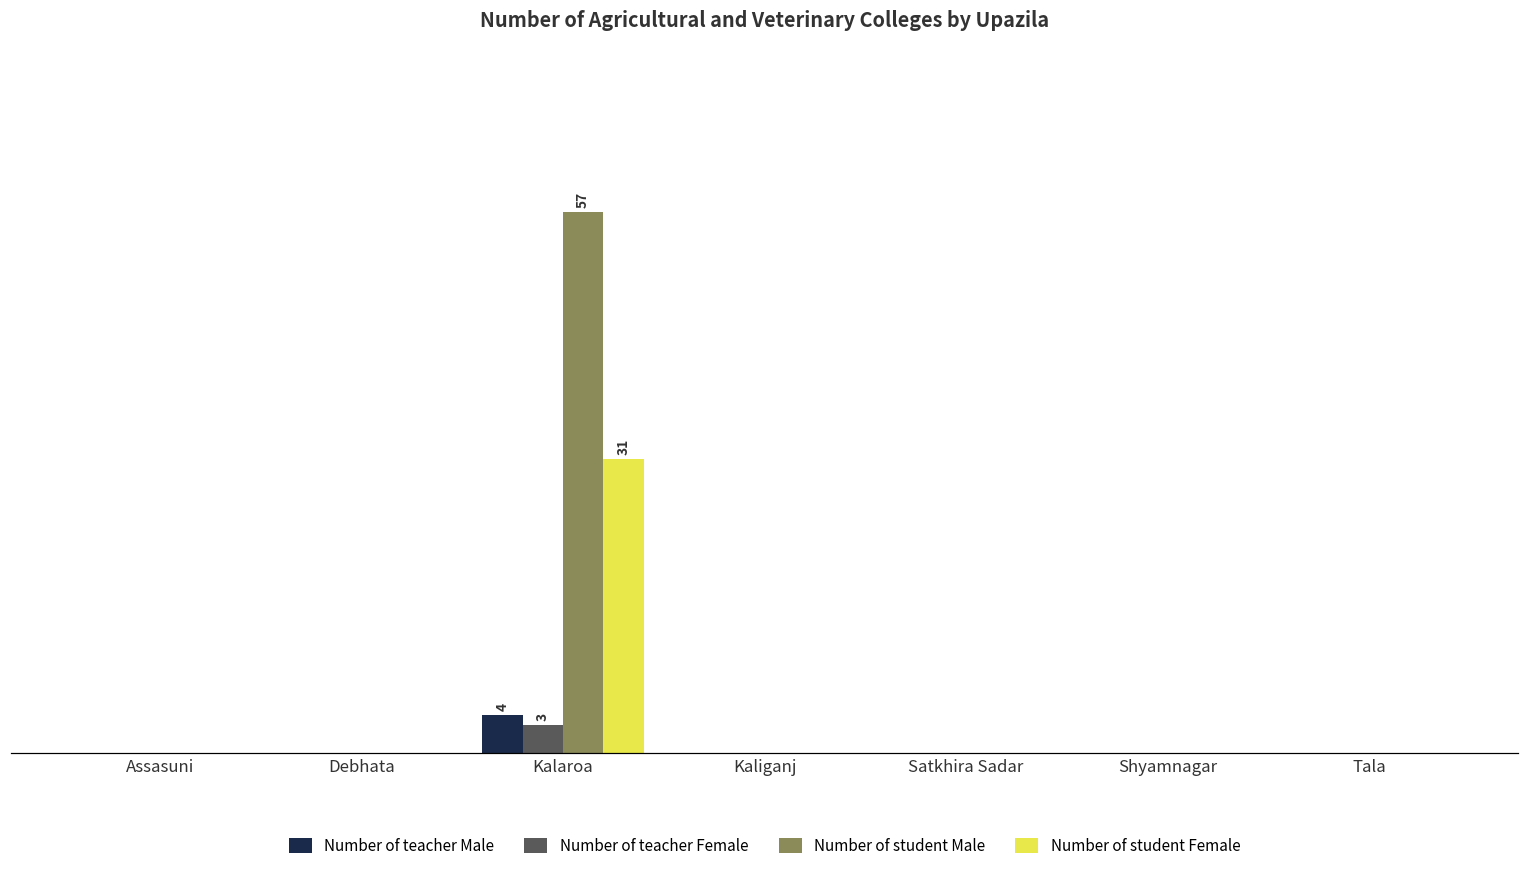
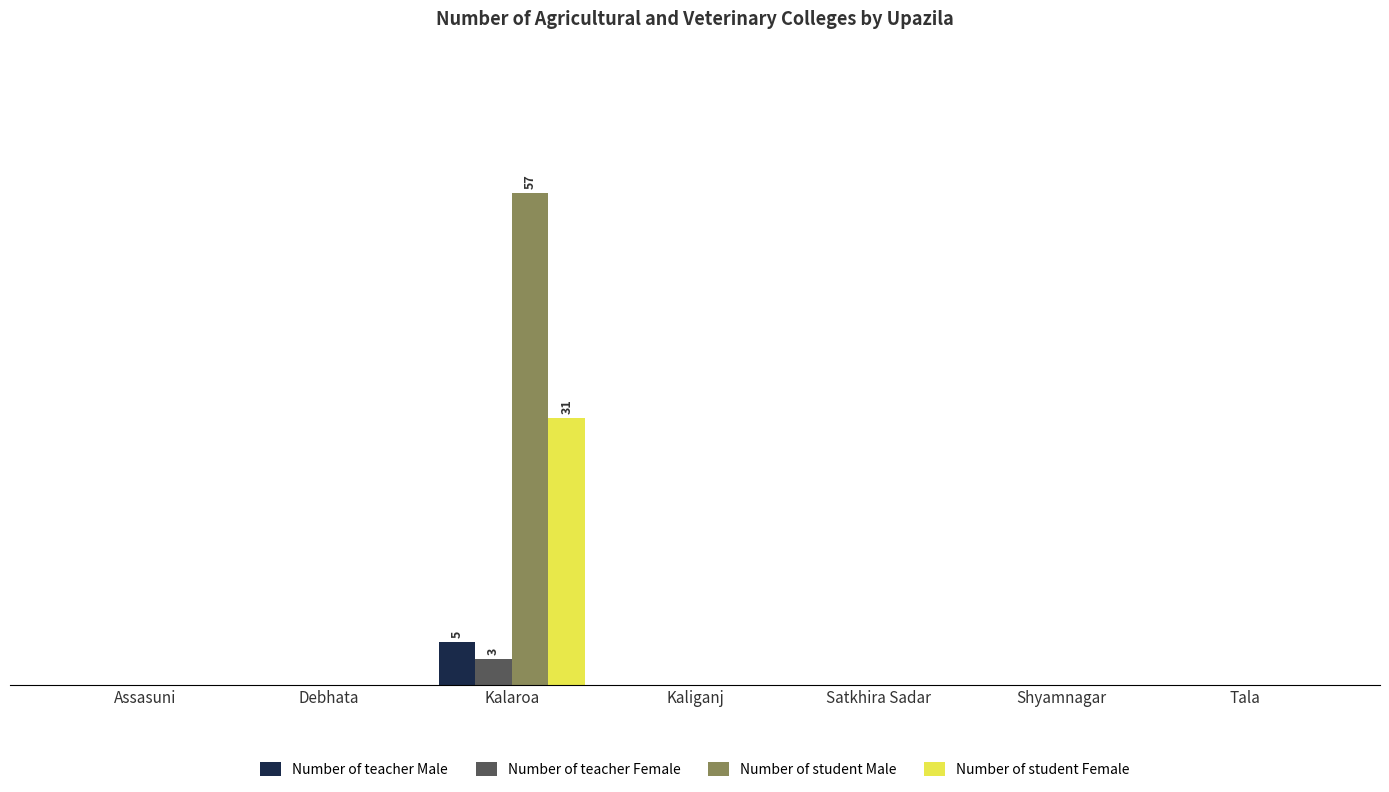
  {
    "Number of teacher Male": {
-     "Kalaroa": 4
+     "Kalaroa": 5
    },
    "Number of teacher Female": {
      "Kalaroa": 3
    },
    "Number of student Male": {
      "Kalaroa": 57
    },
    "Number of student Female": {
      "Kalaroa": 31
    }
  }
